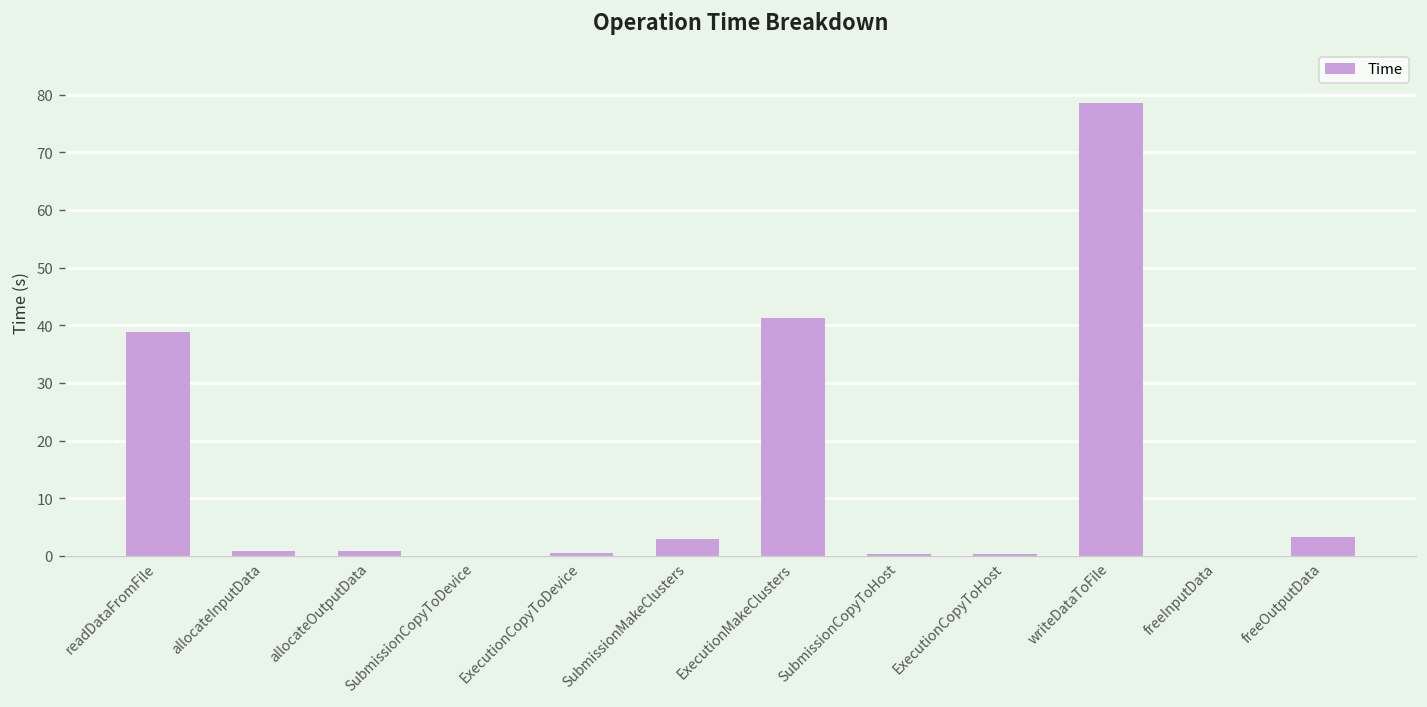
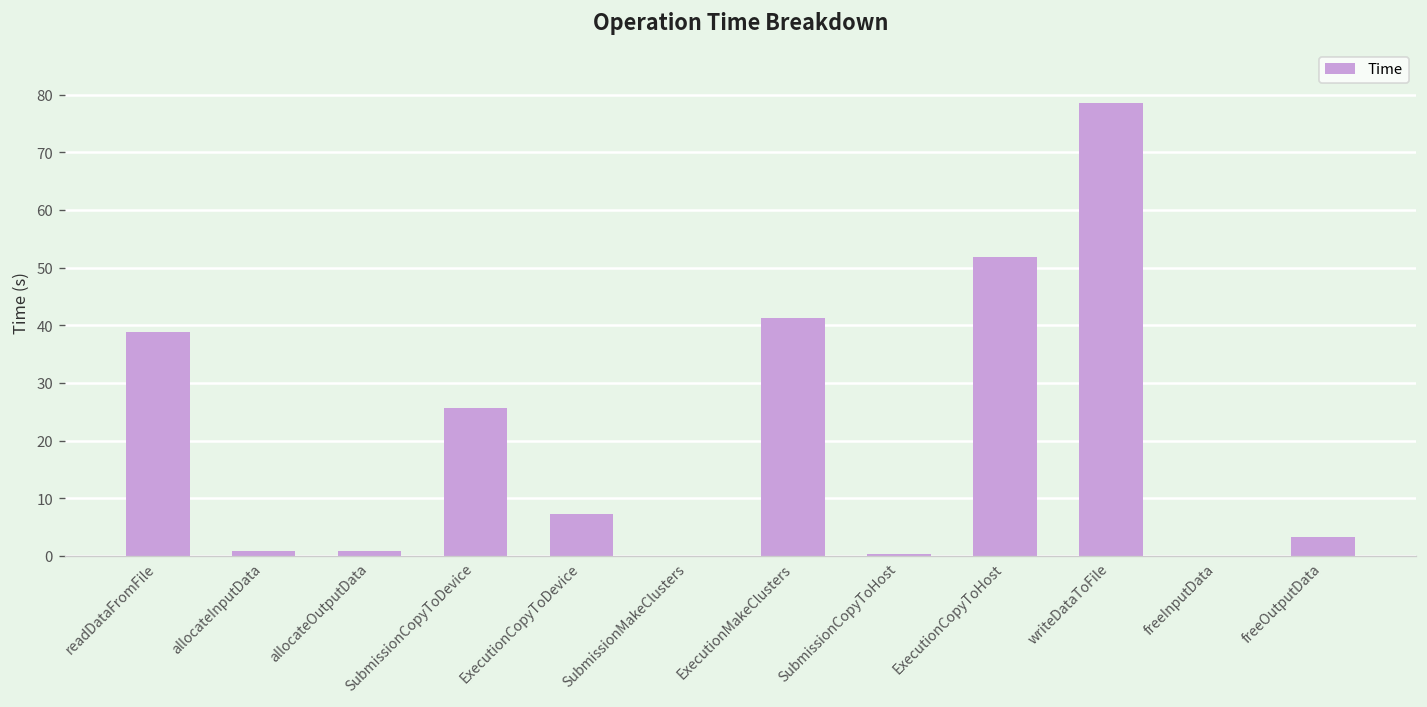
  {
    "readDataFromFile": 39,
    "allocateInputData": 1,
    "allocateOutputData": 1,
-   "SubmissionCopyToDevice": 0,
-   "ExecutionCopyToDevice": 1,
-   "SubmissionMakeClusters": 3,
+   "SubmissionCopyToDevice": 26,
+   "ExecutionCopyToDevice": 7,
+   "SubmissionMakeClusters": 0,
    "ExecutionMakeClusters": 41,
-   "ExecutionCopyToHost": 0,
+   "ExecutionCopyToHost": 52,
    "writeDataToFile": 78,
    "freeOutputData": 3
  }
